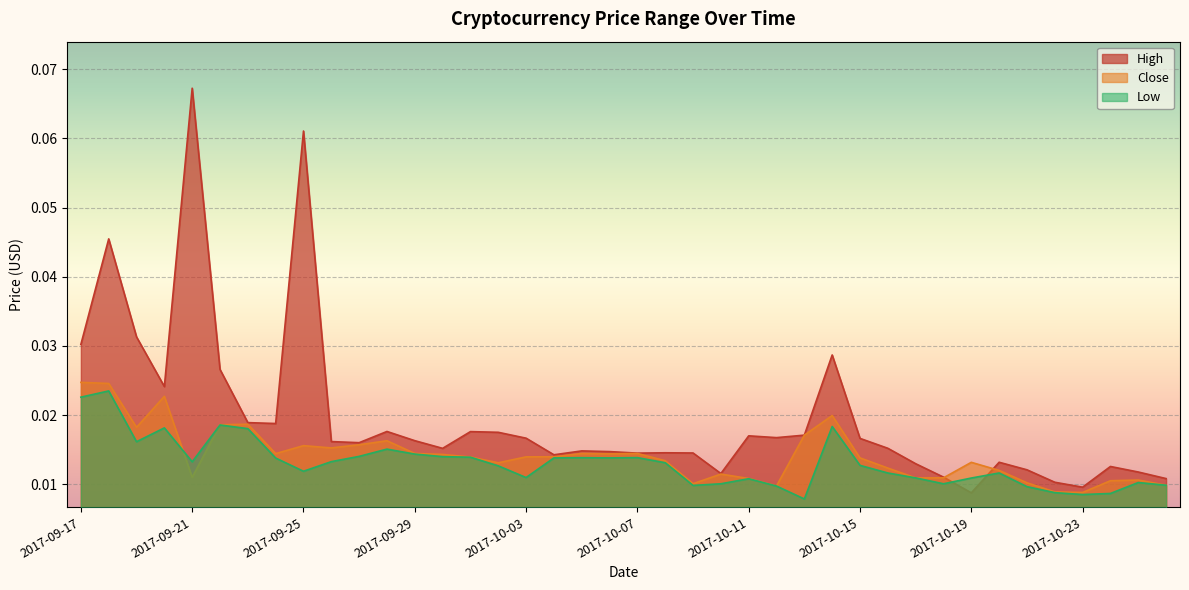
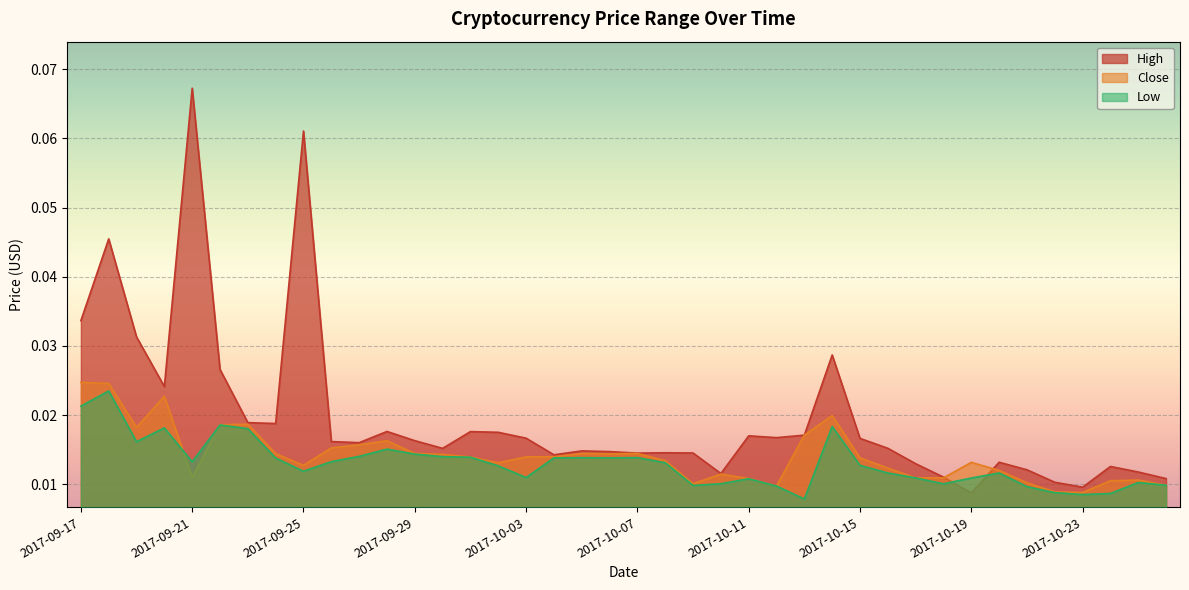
  {
    "High": {
-     "2017-09-17": 0.030,
+     "2017-09-17": 0.034,
      "2017-09-21": 0.067,
      "2017-09-25": 0.061,
      "2017-09-29": 0.016,
      "2017-10-03": 0.017,
      "2017-10-11": 0.017,
      "2017-10-15": 0.017,
      "2017-10-19": 0.009,
      "2017-10-23": 0.010
    },
    "Close": {
      "2017-09-17": 0.025,
      "2017-09-21": 0.011,
-     "2017-09-25": 0.016,
+     "2017-09-25": 0.013,
      "2017-10-03": 0.014,
      "2017-10-15": 0.014,
      "2017-10-19": 0.013
    },
    "Low": {
-     "2017-09-17": 0.023,
+     "2017-09-17": 0.021,
      "2017-09-21": 0.013,
      "2017-09-25": 0.012,
      "2017-10-03": 0.011,
      "2017-10-07": 0.014,
      "2017-10-15": 0.013,
      "2017-10-19": 0.011
    }
  }
